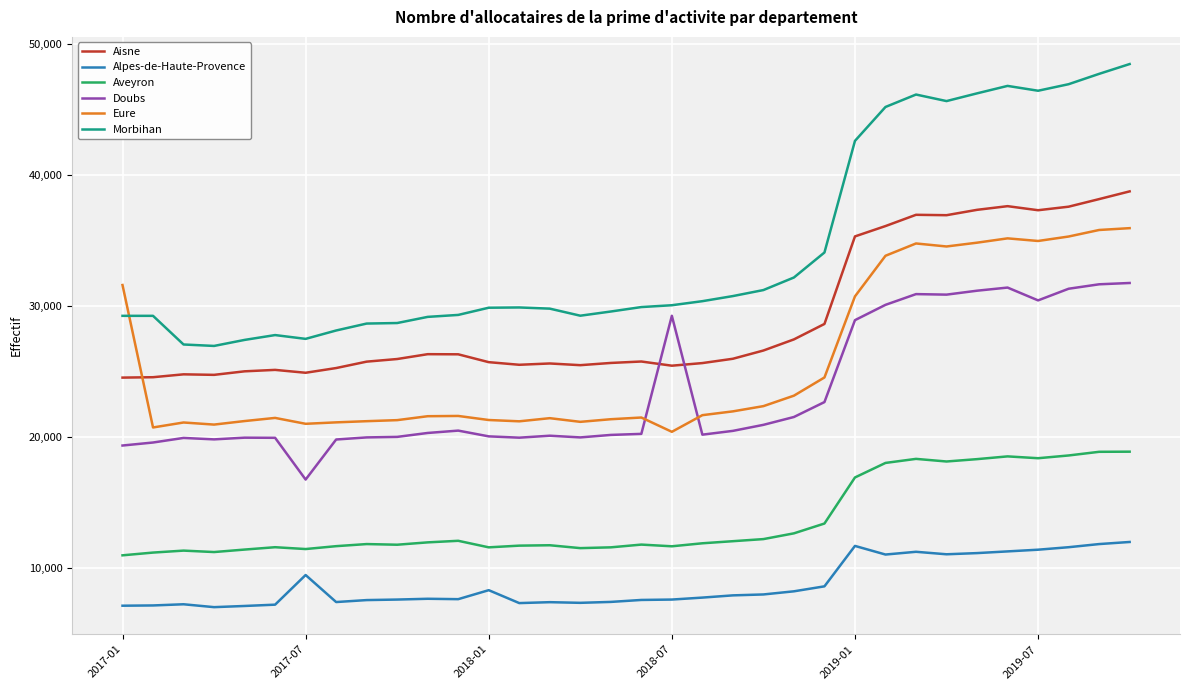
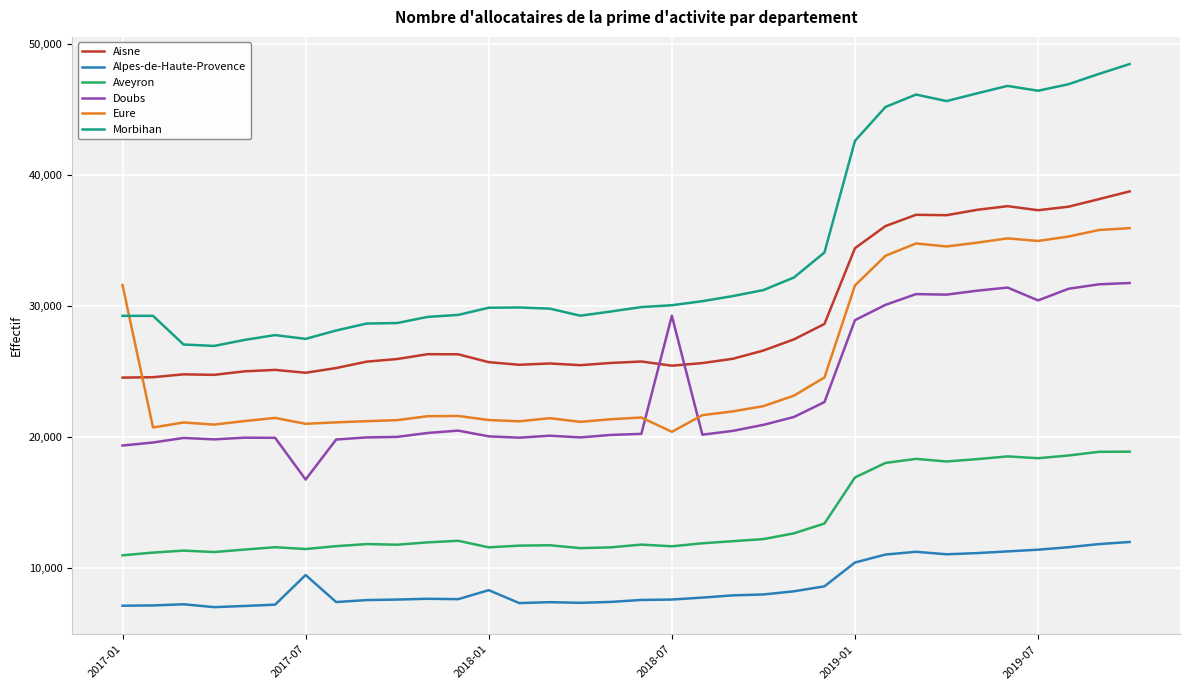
  {
    "Aisne": {
      "2017-01": "24,500",
      "2017-07": "24,900",
      "2018-01": "25,700",
      "2018-07": "25,500",
-     "2019-01": "35,300",
+     "2019-01": "34,400",
      "2019-07": "37,300"
    },
    "Alpes-de-Haute-Provence": {
      "2017-01": "7,100",
      "2017-07": "9,500",
      "2018-01": "8,300",
      "2018-07": "7,600",
-     "2019-01": "11,700",
+     "2019-01": "10,400",
      "2019-07": "11,400"
    },
    "Doubs": {
      "2017-01": "19,400",
      "2017-07": "16,800",
      "2018-01": "20,100",
      "2018-07": "29,300",
      "2019-01": "28,900",
      "2019-07": "30,400"
    },
    "Eure": {
      "2017-01": "31,600",
      "2017-07": "21,000",
      "2018-01": "21,300",
      "2018-07": "20,400",
-     "2019-01": "30,700",
+     "2019-01": "31,600",
      "2019-07": "35,000"
    }
  }
